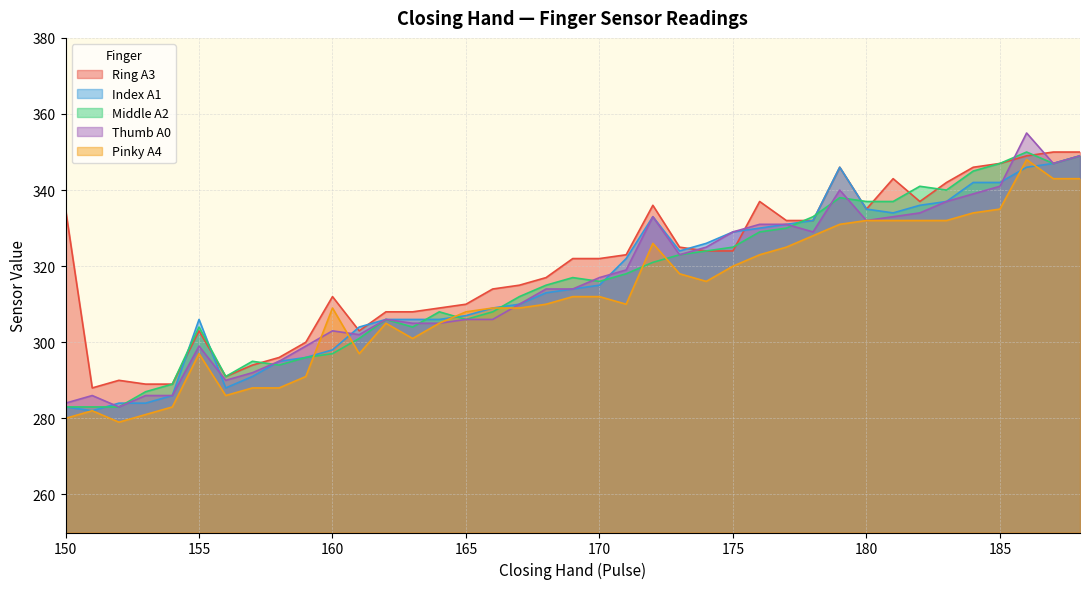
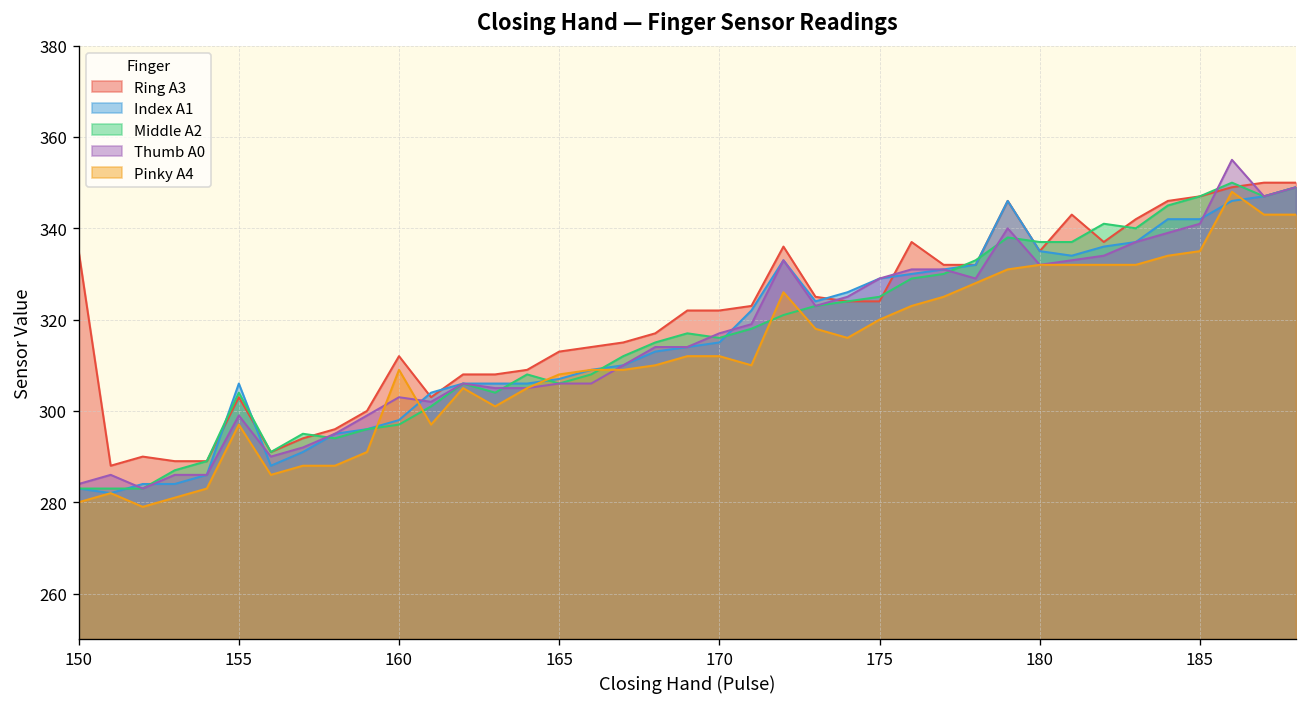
  {
    "Ring A3": {
      "150": 335,
      "155": 303,
      "160": 312,
-     "165": 310,
+     "165": 313,
      "170": 322,
      "175": 324
    },
    "Index A1": {
      "155": 306,
      "160": 298,
      "165": 307,
      "170": 315,
      "185": 342
    },
    "Middle A2": {
      "155": 304,
      "160": 297,
      "170": 316,
      "175": 325,
      "180": 337
    },
    "Thumb A0": {
      "150": 284,
      "155": 299,
      "160": 303,
      "170": 317,
      "185": 341
    },
    "Pinky A4": {
      "150": 280,
      "155": 297,
      "160": 309,
      "165": 308,
      "170": 312,
      "175": 320,
      "185": 335
    }
  }
